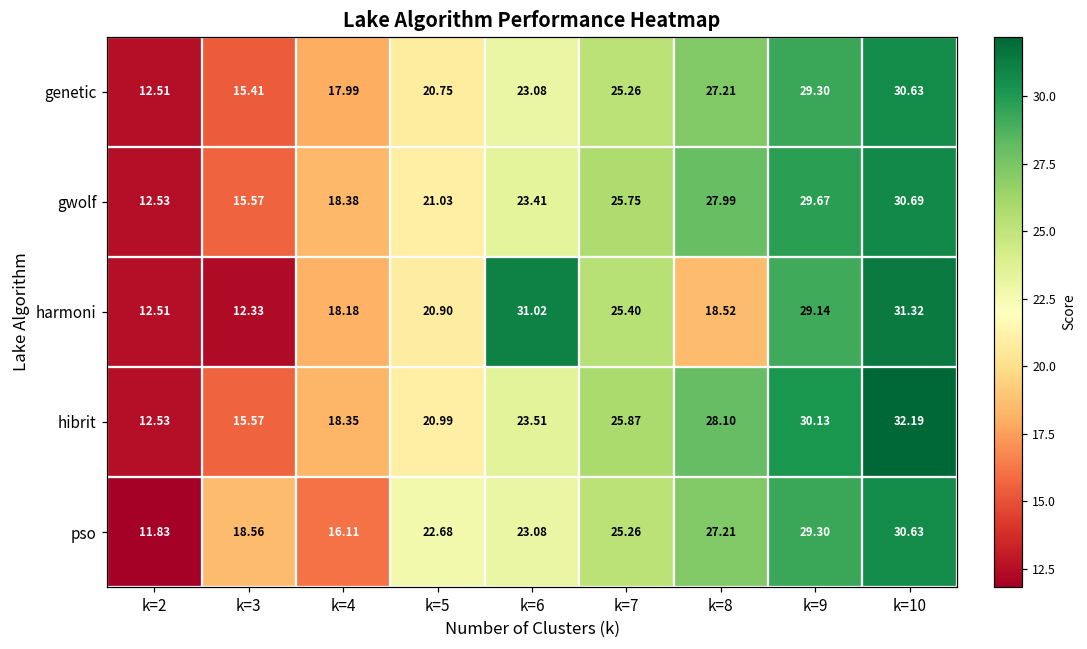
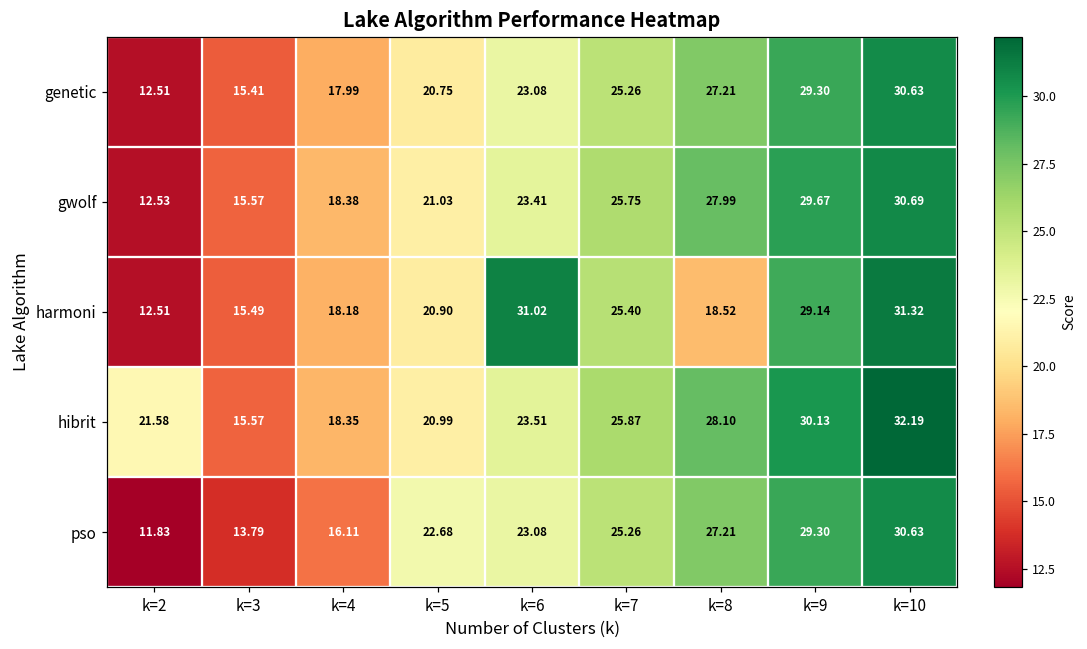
  {
    "genetic": {
      "k=2": 12.51,
      "k=3": 15.41,
      "k=4": 17.99,
      "k=5": 20.75,
      "k=6": 23.08,
      "k=7": 25.26,
      "k=8": 27.21,
      "k=9": 29.30,
      "k=10": 30.63
    },
    "gwolf": {
      "k=2": 12.53,
      "k=3": 15.57,
      "k=4": 18.38,
      "k=5": 21.03,
      "k=6": 23.41,
      "k=7": 25.75,
      "k=8": 27.99,
      "k=9": 29.67,
      "k=10": 30.69
    },
    "harmoni": {
      "k=2": 12.51,
-     "k=3": 12.33,
+     "k=3": 15.49,
      "k=4": 18.18,
      "k=5": 20.90,
      "k=6": 31.02,
      "k=7": 25.40,
      "k=8": 18.52,
      "k=9": 29.14,
      "k=10": 31.32
    },
    "hibrit": {
-     "k=2": 12.53,
+     "k=2": 21.58,
      "k=3": 15.57,
      "k=4": 18.35,
      "k=5": 20.99,
      "k=6": 23.51,
      "k=7": 25.87,
      "k=8": 28.10,
      "k=9": 30.13,
      "k=10": 32.19
    },
    "pso": {
      "k=2": 11.83,
-     "k=3": 18.56,
+     "k=3": 13.79,
      "k=4": 16.11,
      "k=5": 22.68,
      "k=6": 23.08,
      "k=7": 25.26,
      "k=8": 27.21,
      "k=9": 29.30,
      "k=10": 30.63
    }
  }
